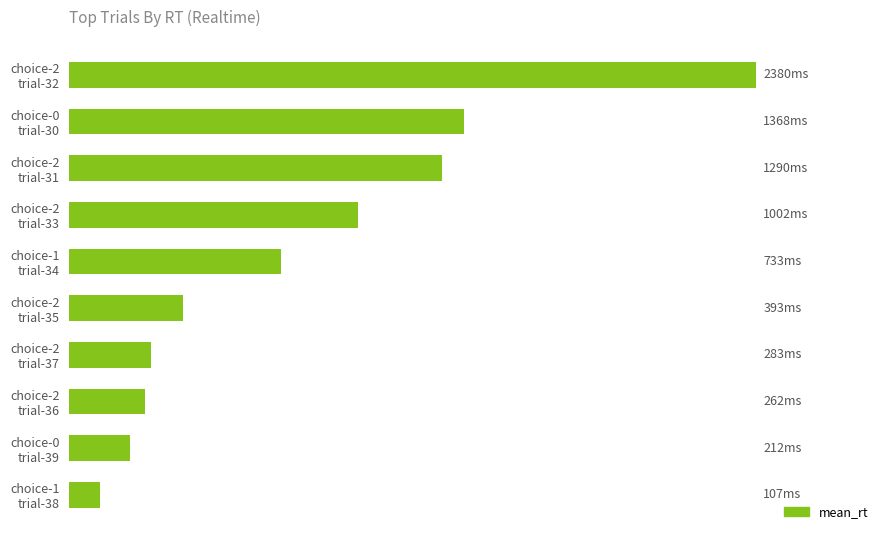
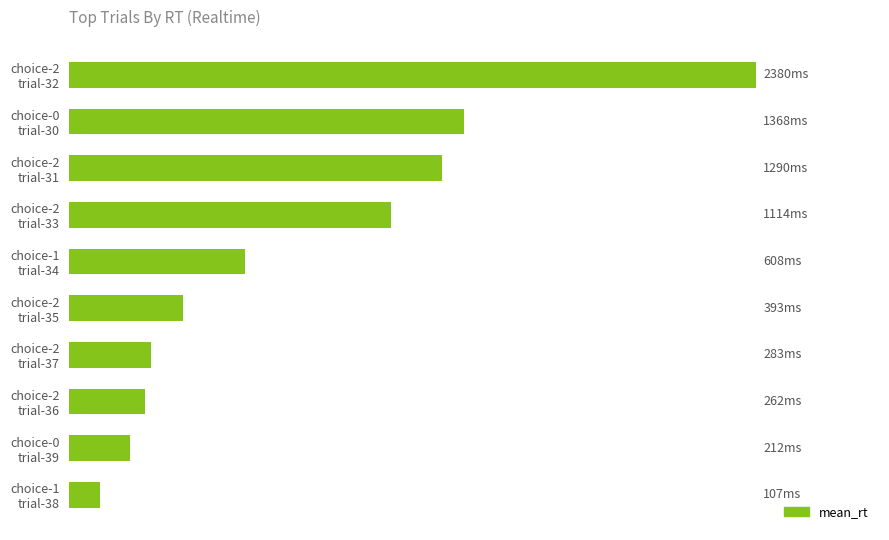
  {
    "choice-2 trial-32": 2380,
-   "choice-2 trial-33": 1002,
-   "choice-1 trial-34": 733
+   "choice-2 trial-33": 1114,
+   "choice-1 trial-34": 608
  }
